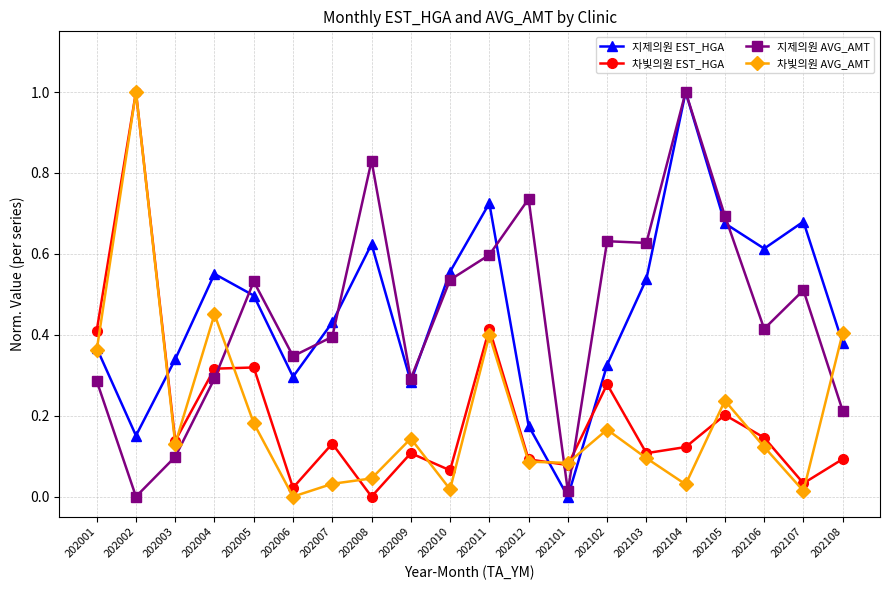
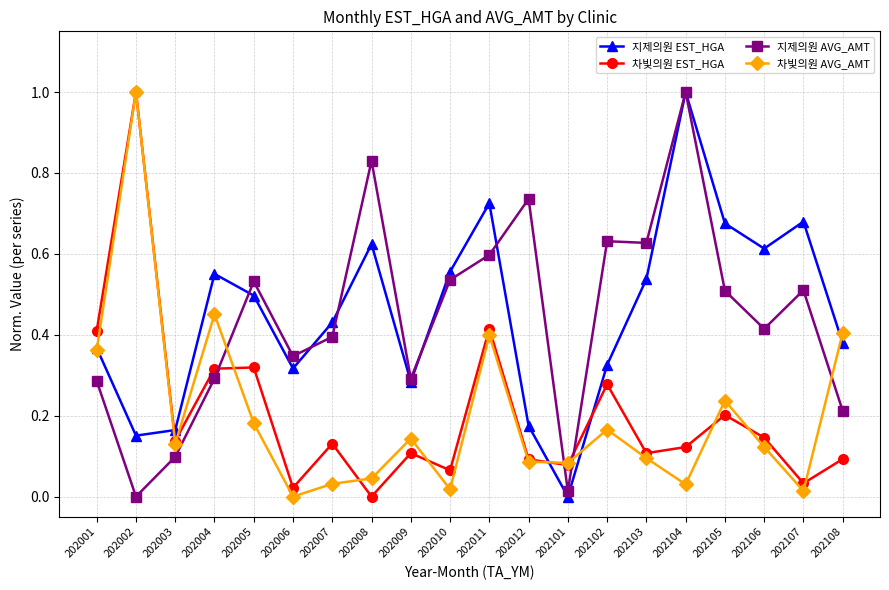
  {
    "지제의원 EST_HGA": {
      "202002": 0.15,
-     "202003": 0.34,
+     "202003": 0.16,
      "202004": 0.55,
      "202005": 0.50,
-     "202006": 0.30,
+     "202006": 0.32,
      "202007": 0.43,
      "202008": 0.62,
      "202009": 0.28,
      "202010": 0.56,
      "202011": 0.73,
      "202012": 0.17,
      "202101": 0.00,
      "202102": 0.33,
      "202103": 0.54,
      "202105": 0.68,
      "202106": 0.61,
      "202107": 0.68,
      "202108": 0.38
    },
    "차빛의원 EST_HGA": {
      "202001": 0.41,
      "202003": 0.14,
      "202004": 0.32,
      "202005": 0.32,
      "202006": 0.02,
      "202007": 0.13,
      "202008": 0.00,
      "202009": 0.11,
      "202010": 0.06,
      "202011": 0.41,
      "202102": 0.28,
      "202103": 0.11,
      "202104": 0.12,
      "202105": 0.20,
      "202106": 0.15,
      "202107": 0.03,
      "202108": 0.09
    },
    "지제의원 AVG_AMT": {
      "202001": 0.29,
      "202002": 0.00,
      "202003": 0.10,
      "202004": 0.29,
      "202005": 0.53,
      "202006": 0.35,
      "202007": 0.40,
      "202008": 0.83,
      "202009": 0.29,
      "202010": 0.54,
      "202011": 0.60,
      "202012": 0.74,
      "202101": 0.01,
      "202102": 0.63,
      "202103": 0.63,
-     "202105": 0.69,
+     "202105": 0.51,
      "202106": 0.41,
      "202107": 0.51,
      "202108": 0.21
    },
    "차빛의원 AVG_AMT": {
      "202003": 0.13,
      "202004": 0.45,
      "202005": 0.18,
      "202006": 0.00,
      "202007": 0.03,
      "202008": 0.04,
      "202009": 0.14,
      "202010": 0.02,
      "202011": 0.40,
      "202102": 0.17,
      "202103": 0.10,
      "202104": 0.03,
      "202105": 0.24,
      "202106": 0.12,
      "202107": 0.01,
      "202108": 0.40
    }
  }
